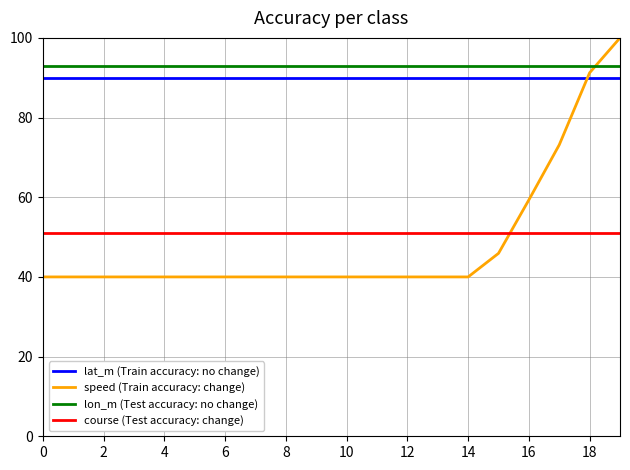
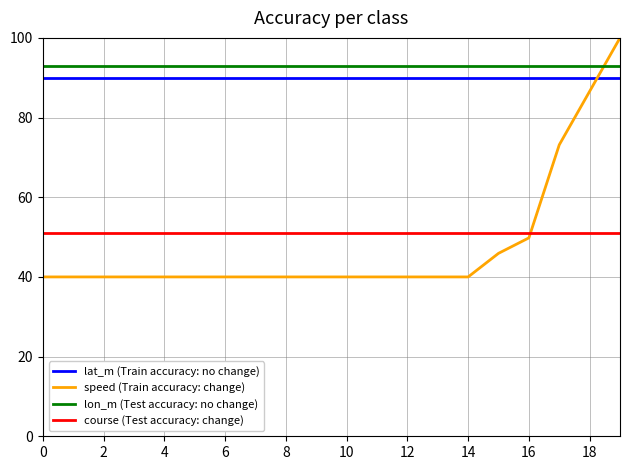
  {
    "lat_m (Train accuracy: no change)": {
      "0": 90,
      "2": 90,
      "4": 90,
      "6": 90,
      "8": 90,
      "10": 90,
      "12": 90,
      "14": 90,
      "16": 90,
      "18": 90
    },
    "speed (Train accuracy: change)": {
      "0": 40,
      "2": 40,
      "4": 40,
      "6": 40,
      "8": 40,
      "10": 40,
      "12": 40,
      "14": 40,
-     "16": 59,
-     "18": 91
+     "16": 50,
+     "18": 87
    },
    "lon_m (Test accuracy: no change)": {
      "0": 93,
      "2": 93,
      "4": 93,
      "6": 93,
      "8": 93,
      "10": 93,
      "12": 93,
      "14": 93,
      "16": 93,
      "18": 93
    },
    "course (Test accuracy: change)": {
      "0": 51,
      "2": 51,
      "4": 51,
      "6": 51,
      "8": 51,
      "10": 51,
      "12": 51,
      "14": 51,
      "16": 51,
      "18": 51
    }
  }
